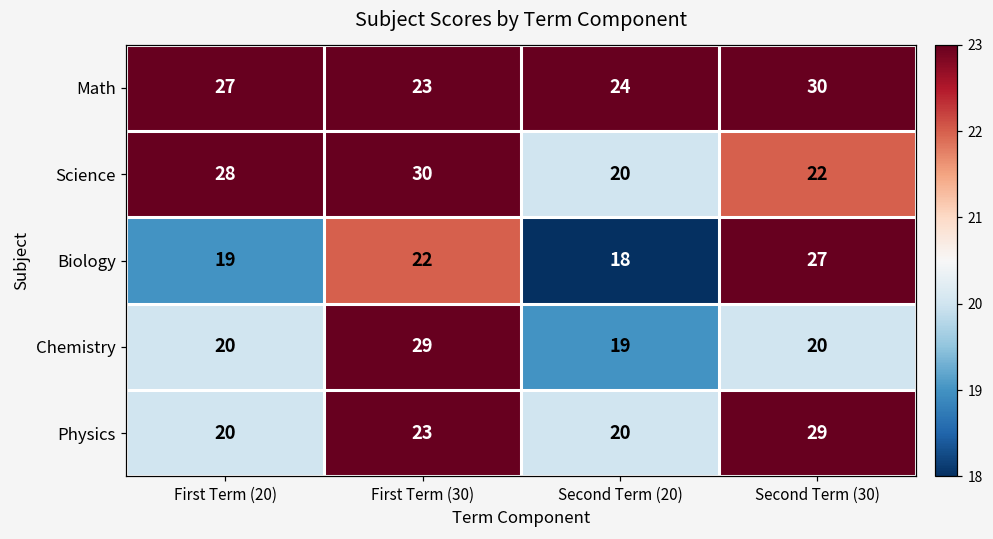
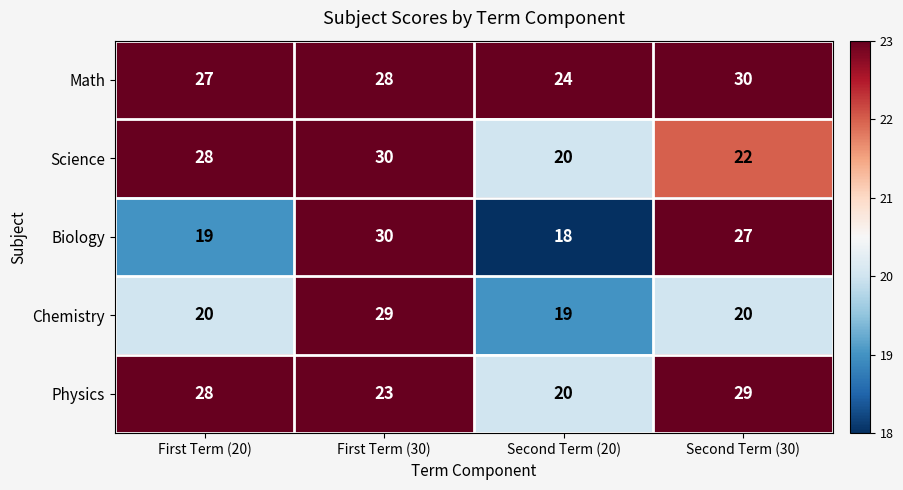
  {
    "Math": {
      "First Term (20)": 27,
-     "First Term (30)": 23,
+     "First Term (30)": 28,
      "Second Term (20)": 24,
      "Second Term (30)": 30
    },
    "Science": {
      "First Term (20)": 28,
      "First Term (30)": 30,
      "Second Term (20)": 20,
      "Second Term (30)": 22
    },
    "Biology": {
      "First Term (20)": 19,
-     "First Term (30)": 22,
+     "First Term (30)": 30,
      "Second Term (20)": 18,
      "Second Term (30)": 27
    },
    "Chemistry": {
      "First Term (20)": 20,
      "First Term (30)": 29,
      "Second Term (20)": 19,
      "Second Term (30)": 20
    },
    "Physics": {
-     "First Term (20)": 20,
+     "First Term (20)": 28,
      "First Term (30)": 23,
      "Second Term (20)": 20,
      "Second Term (30)": 29
    }
  }
